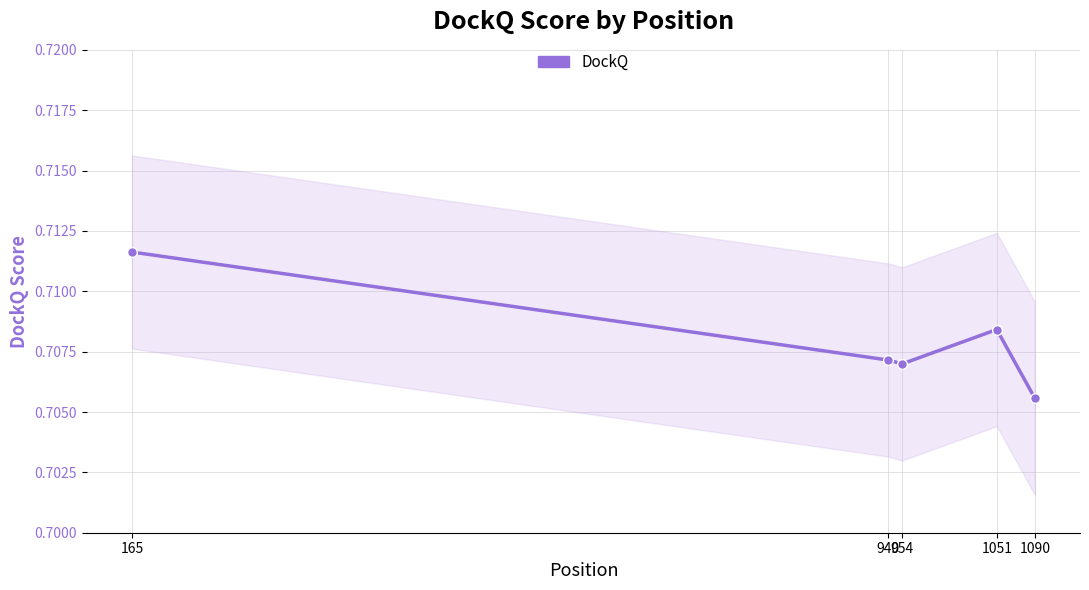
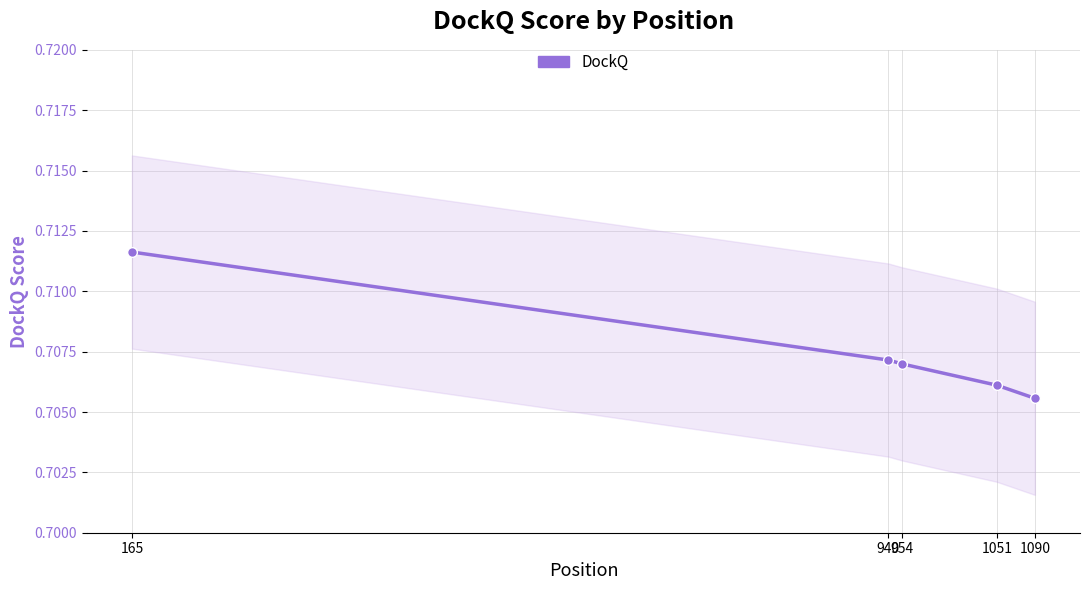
  {
    "DockQ": {
      "165": 0.7116,
-     "1051": 0.7084,
+     "1051": 0.7061,
      "1090": 0.7056
    }
  }
